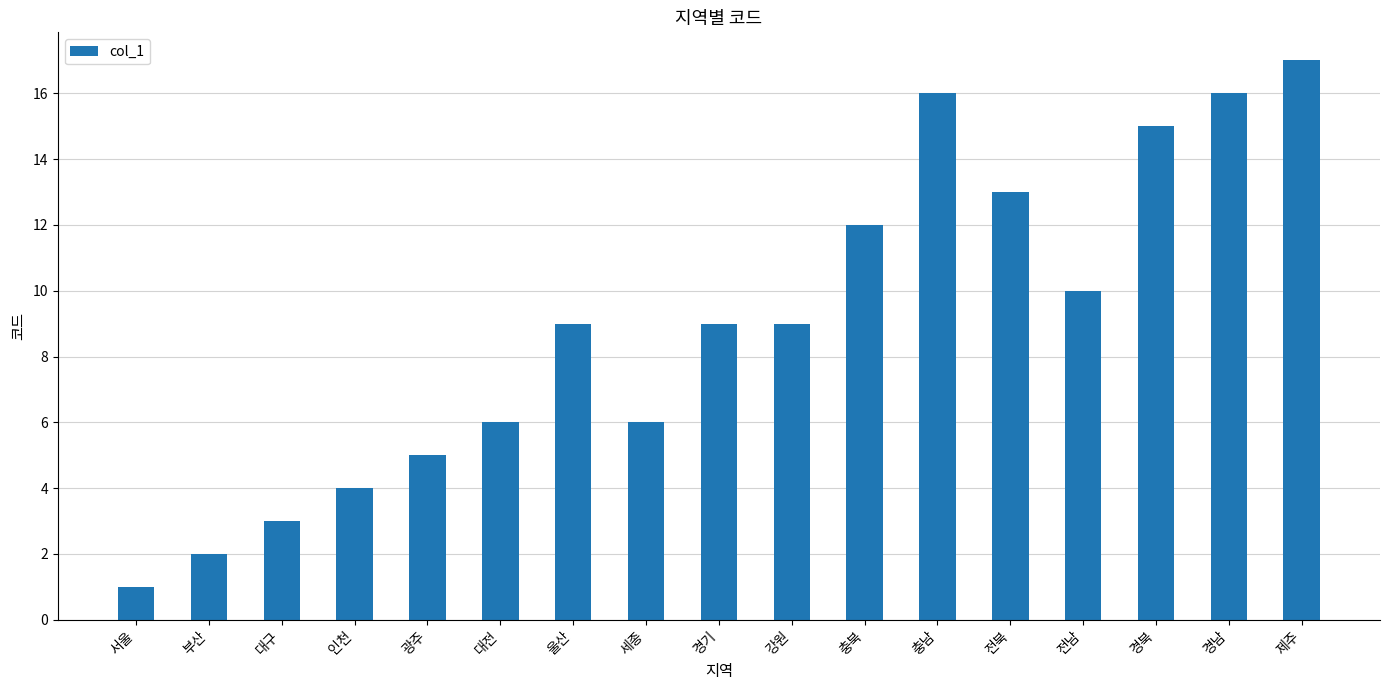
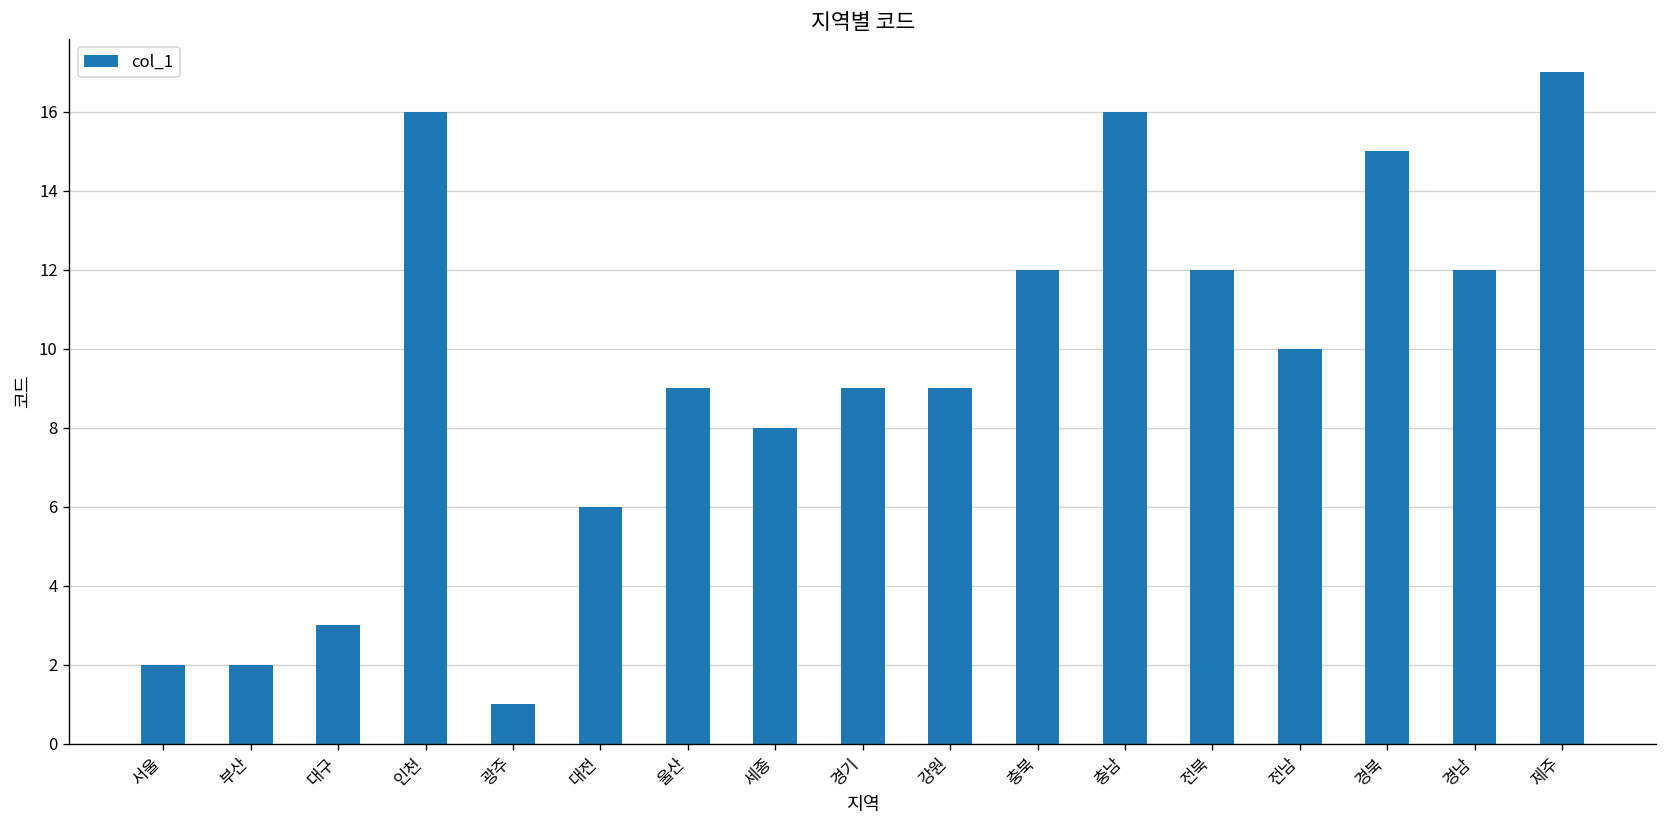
  {
-   "서울": 1,
+   "서울": 2,
    "부산": 2,
    "대구": 3,
-   "인천": 4,
-   "광주": 5,
+   "인천": 16,
+   "광주": 1,
    "대전": 6,
    "울산": 9,
-   "세종": 6,
+   "세종": 8,
    "경기": 9,
    "강원": 9,
    "충북": 12,
    "충남": 16,
-   "전북": 13,
+   "전북": 12,
    "전남": 10,
    "경북": 15,
-   "경남": 16,
+   "경남": 12,
    "제주": 17
  }
